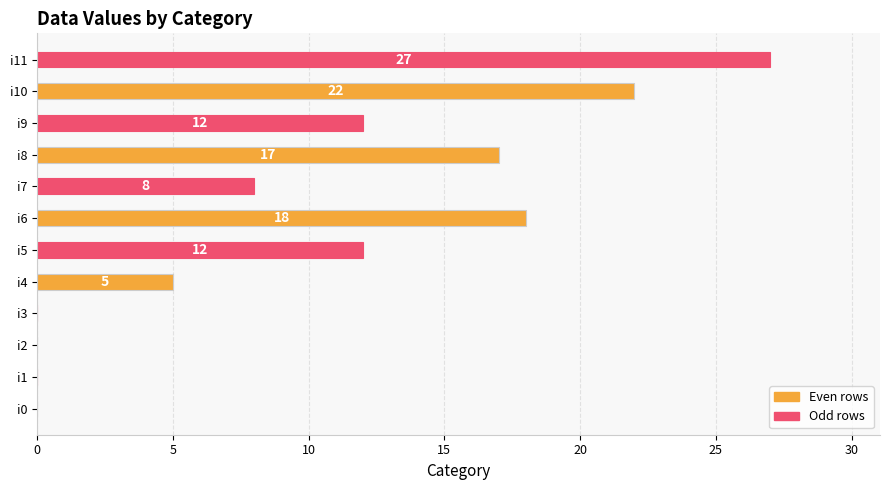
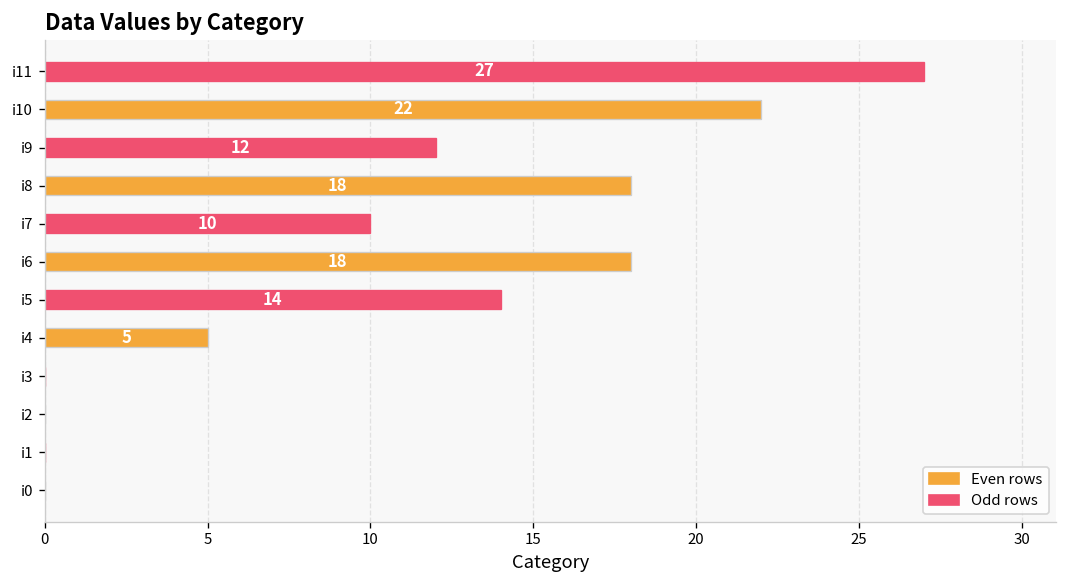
  {
    "i11": 27,
    "i10": 22,
    "i9": 12,
-   "i8": 17,
-   "i7": 8,
+   "i8": 18,
+   "i7": 10,
    "i6": 18,
-   "i5": 12,
+   "i5": 14,
    "i4": 5
  }
